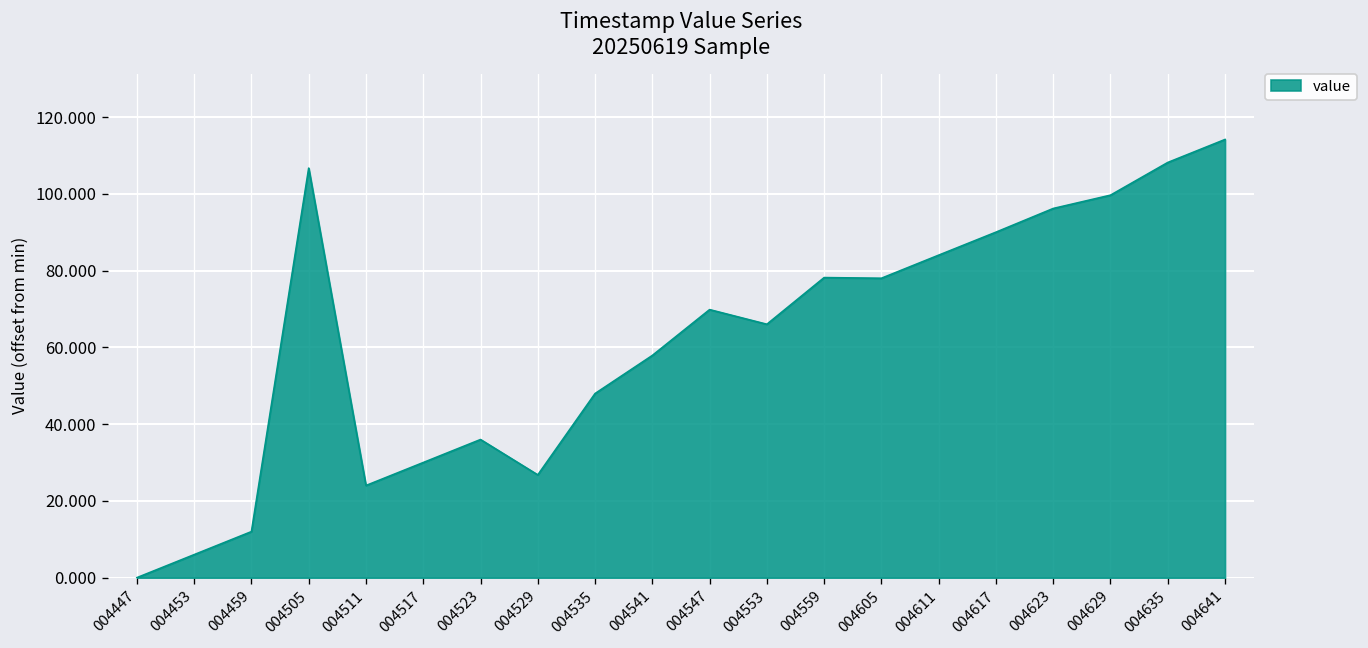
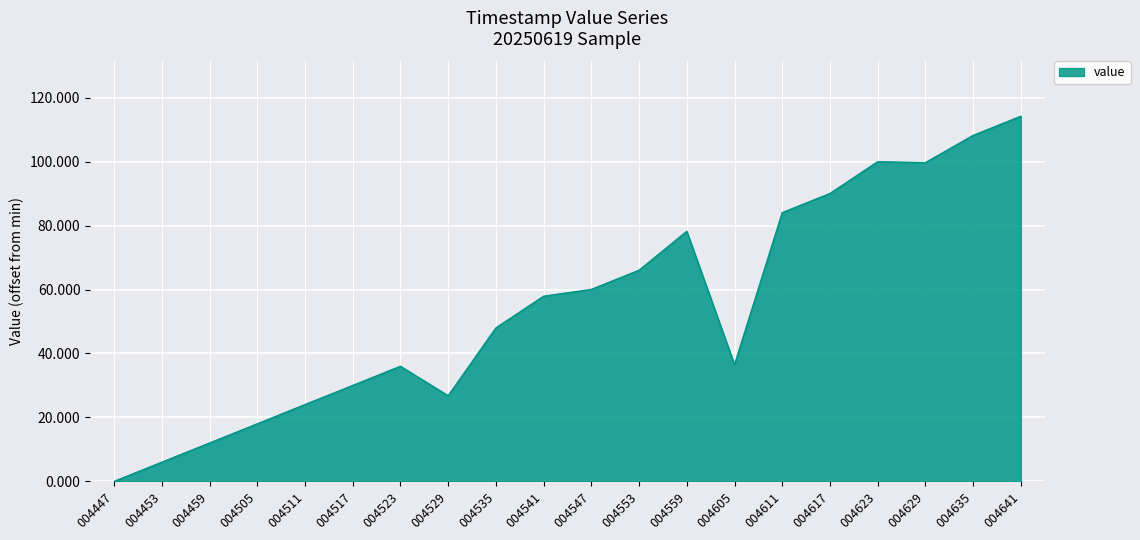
  {
    "004447": 0,
    "004453": 6,
    "004459": 12,
-   "004505": 107,
+   "004505": 18,
    "004511": 24,
    "004517": 30,
    "004523": 36,
    "004529": 27,
    "004535": 48,
    "004541": 58,
-   "004547": 70,
+   "004547": 60,
    "004553": 66,
    "004559": 78,
-   "004605": 78,
+   "004605": 37,
    "004611": 84,
    "004617": 90,
-   "004623": 96,
+   "004623": 100,
    "004629": 100,
    "004635": 108,
    "004641": 114
  }
